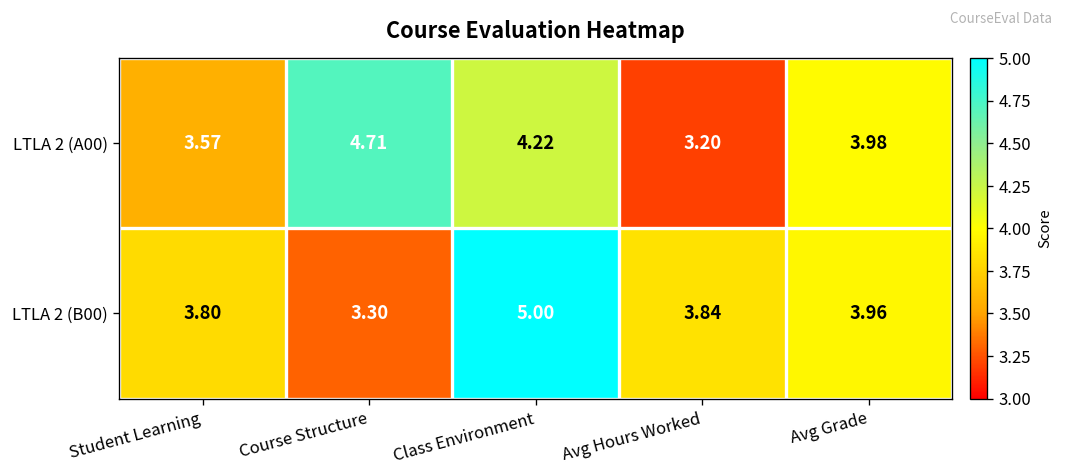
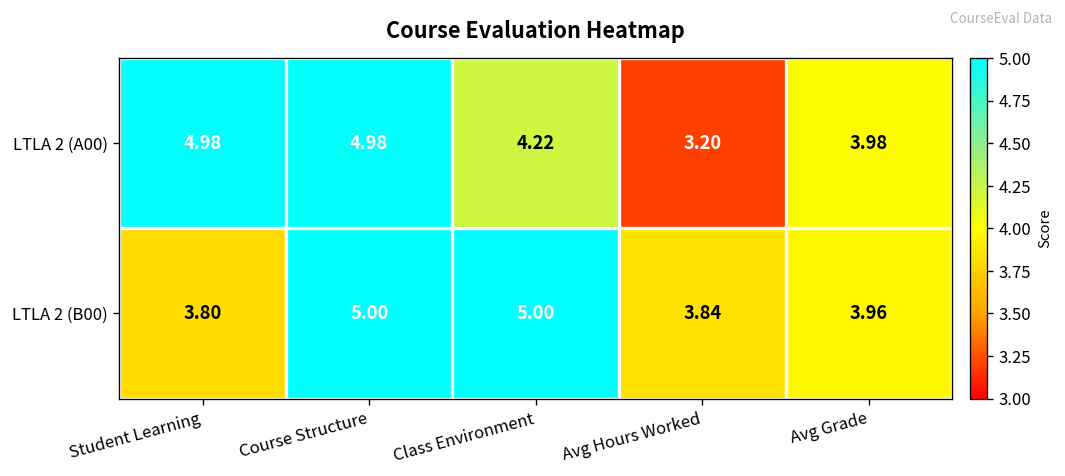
  {
    "LTLA 2 (A00)": {
-     "Student Learning": 3.57,
-     "Course Structure": 4.71,
+     "Student Learning": 4.98,
+     "Course Structure": 4.98,
      "Class Environment": 4.22,
      "Avg Hours Worked": 3.20,
      "Avg Grade": 3.98
    },
    "LTLA 2 (B00)": {
      "Student Learning": 3.80,
-     "Course Structure": 3.30,
+     "Course Structure": 5.00,
      "Class Environment": 5.00,
      "Avg Hours Worked": 3.84,
      "Avg Grade": 3.96
    }
  }
